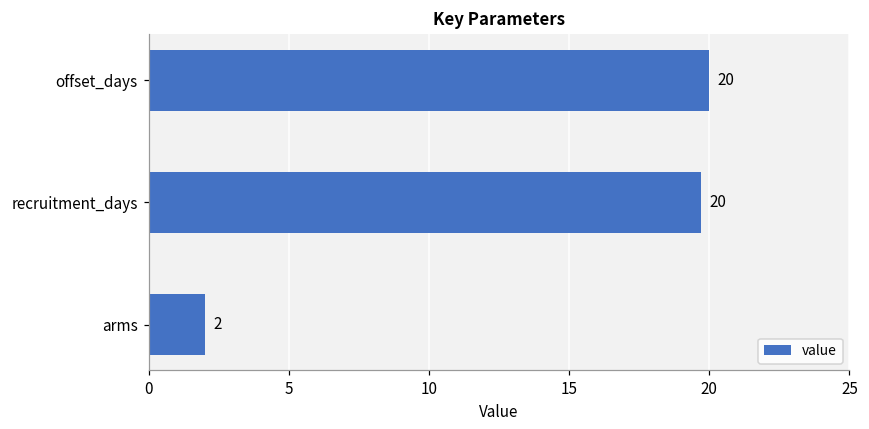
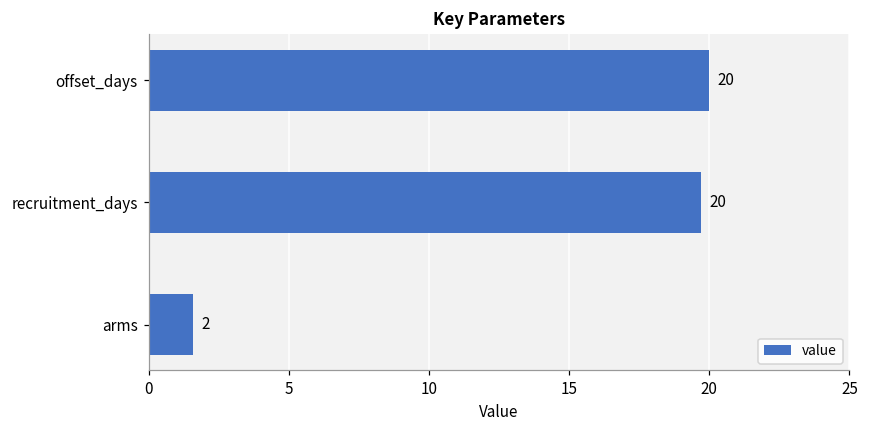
  {
-   "arms": 2.0
+   "arms": 1.6
  }
